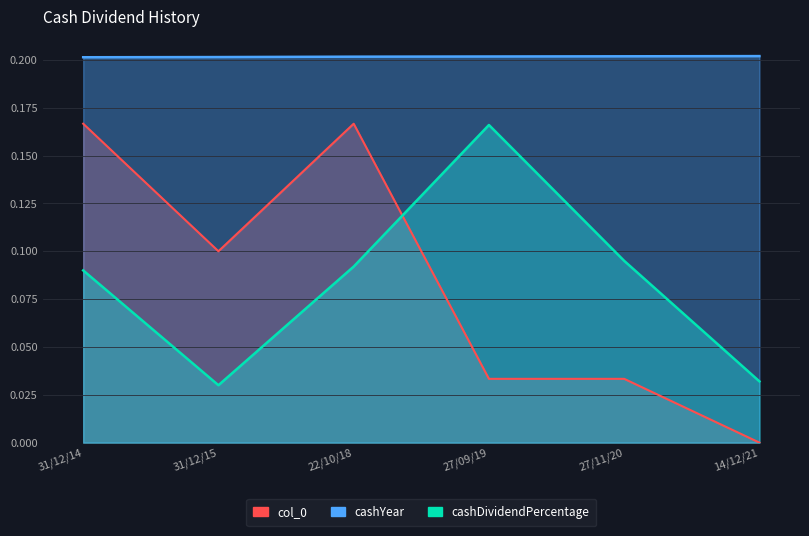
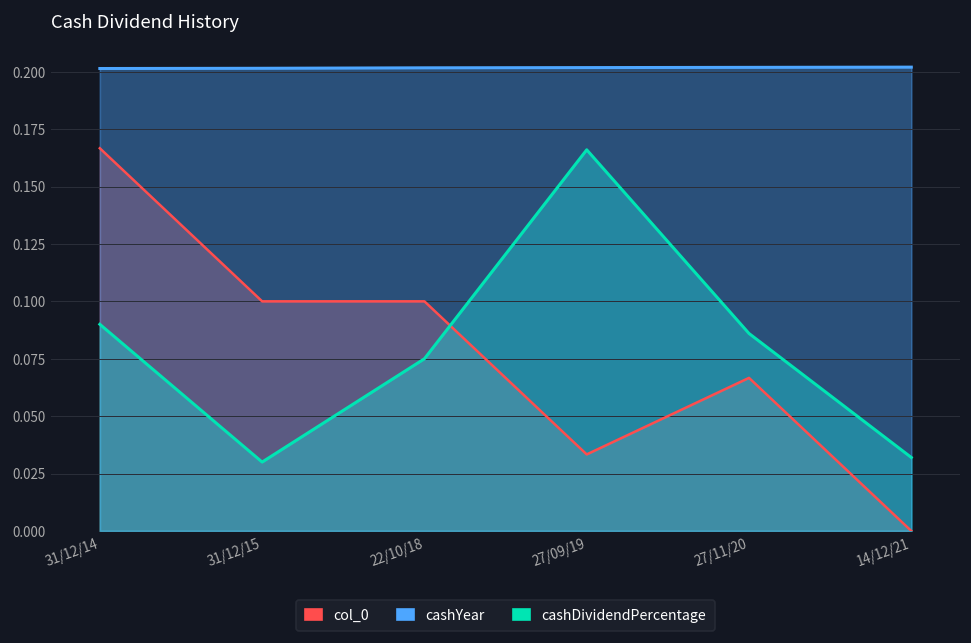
  {
    "col_0": {
      "31/12/14": 0.167,
      "31/12/15": 0.100,
-     "22/10/18": 0.167,
+     "22/10/18": 0.100,
      "27/09/19": 0.033,
-     "27/11/20": 0.033,
+     "27/11/20": 0.067,
      "14/12/21": 0.000
    },
    "cashDividendPercentage": {
      "31/12/14": 0.090,
      "31/12/15": 0.030,
-     "22/10/18": 0.092,
+     "22/10/18": 0.075,
      "27/09/19": 0.166,
-     "27/11/20": 0.095,
+     "27/11/20": 0.086,
      "14/12/21": 0.032
    },
    "cashYear": {
      "31/12/14": 0.201,
      "31/12/15": 0.202,
      "22/10/18": 0.202,
      "27/09/19": 0.202,
      "27/11/20": 0.202,
      "14/12/21": 0.202
    }
  }
